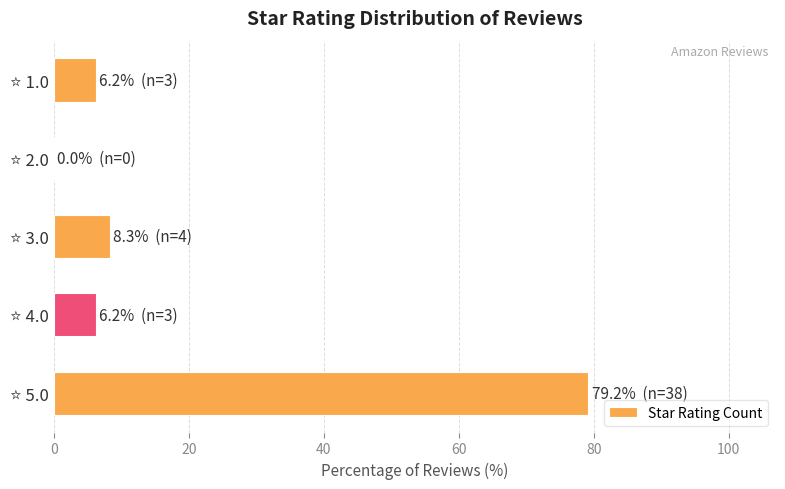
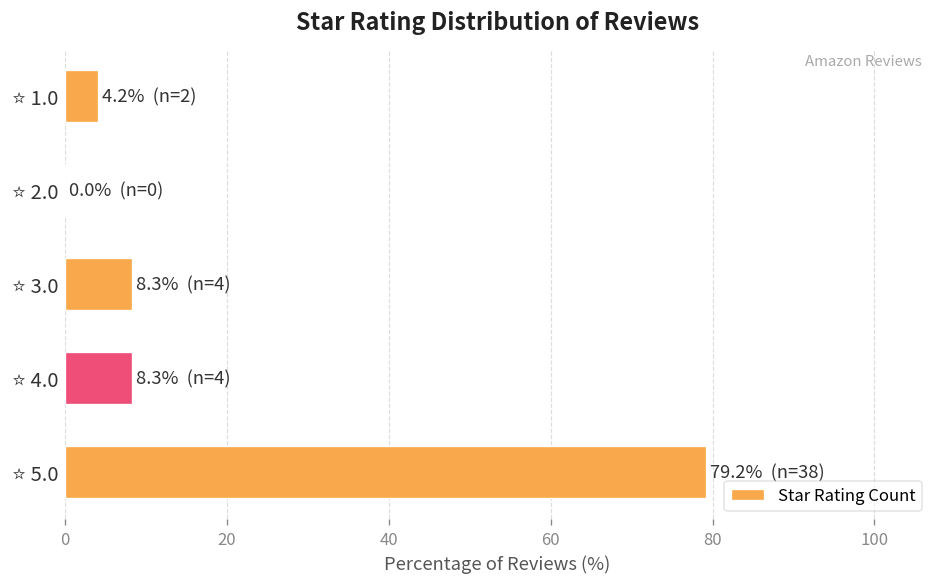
  {
-   "⭐ 1.0": "6.2% (n=3)",
+   "⭐ 1.0": "4.2% (n=2)",
    "⭐ 2.0": "0.0%",
    "⭐ 3.0": "8.3%",
-   "⭐ 4.0": "6.2% (n=3)"
+   "⭐ 4.0": "8.3% (n=4)"
  }
